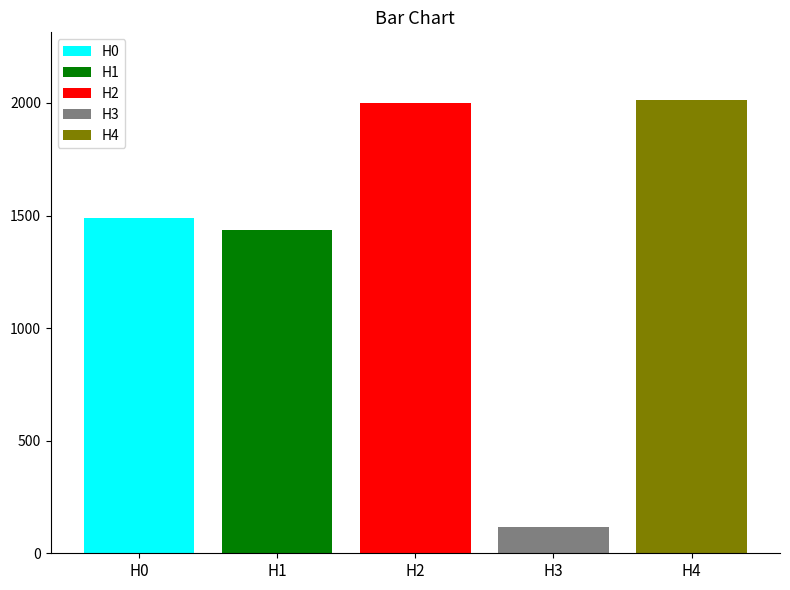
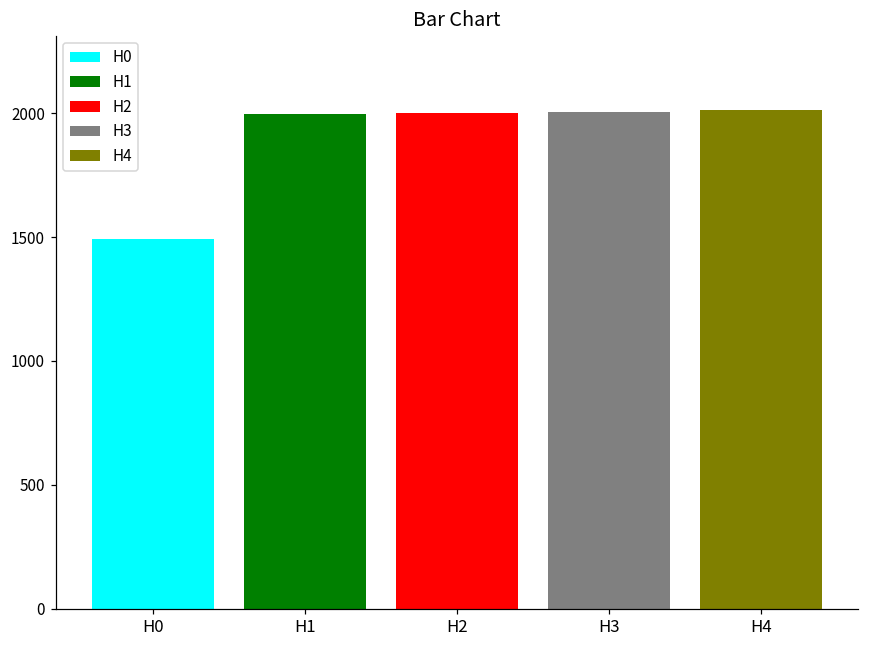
  {
    "H0": 1490,
-   "H1": 1440,
+   "H1": 2000,
    "H2": 2000,
-   "H3": 120,
+   "H3": 2010,
    "H4": 2010
  }
